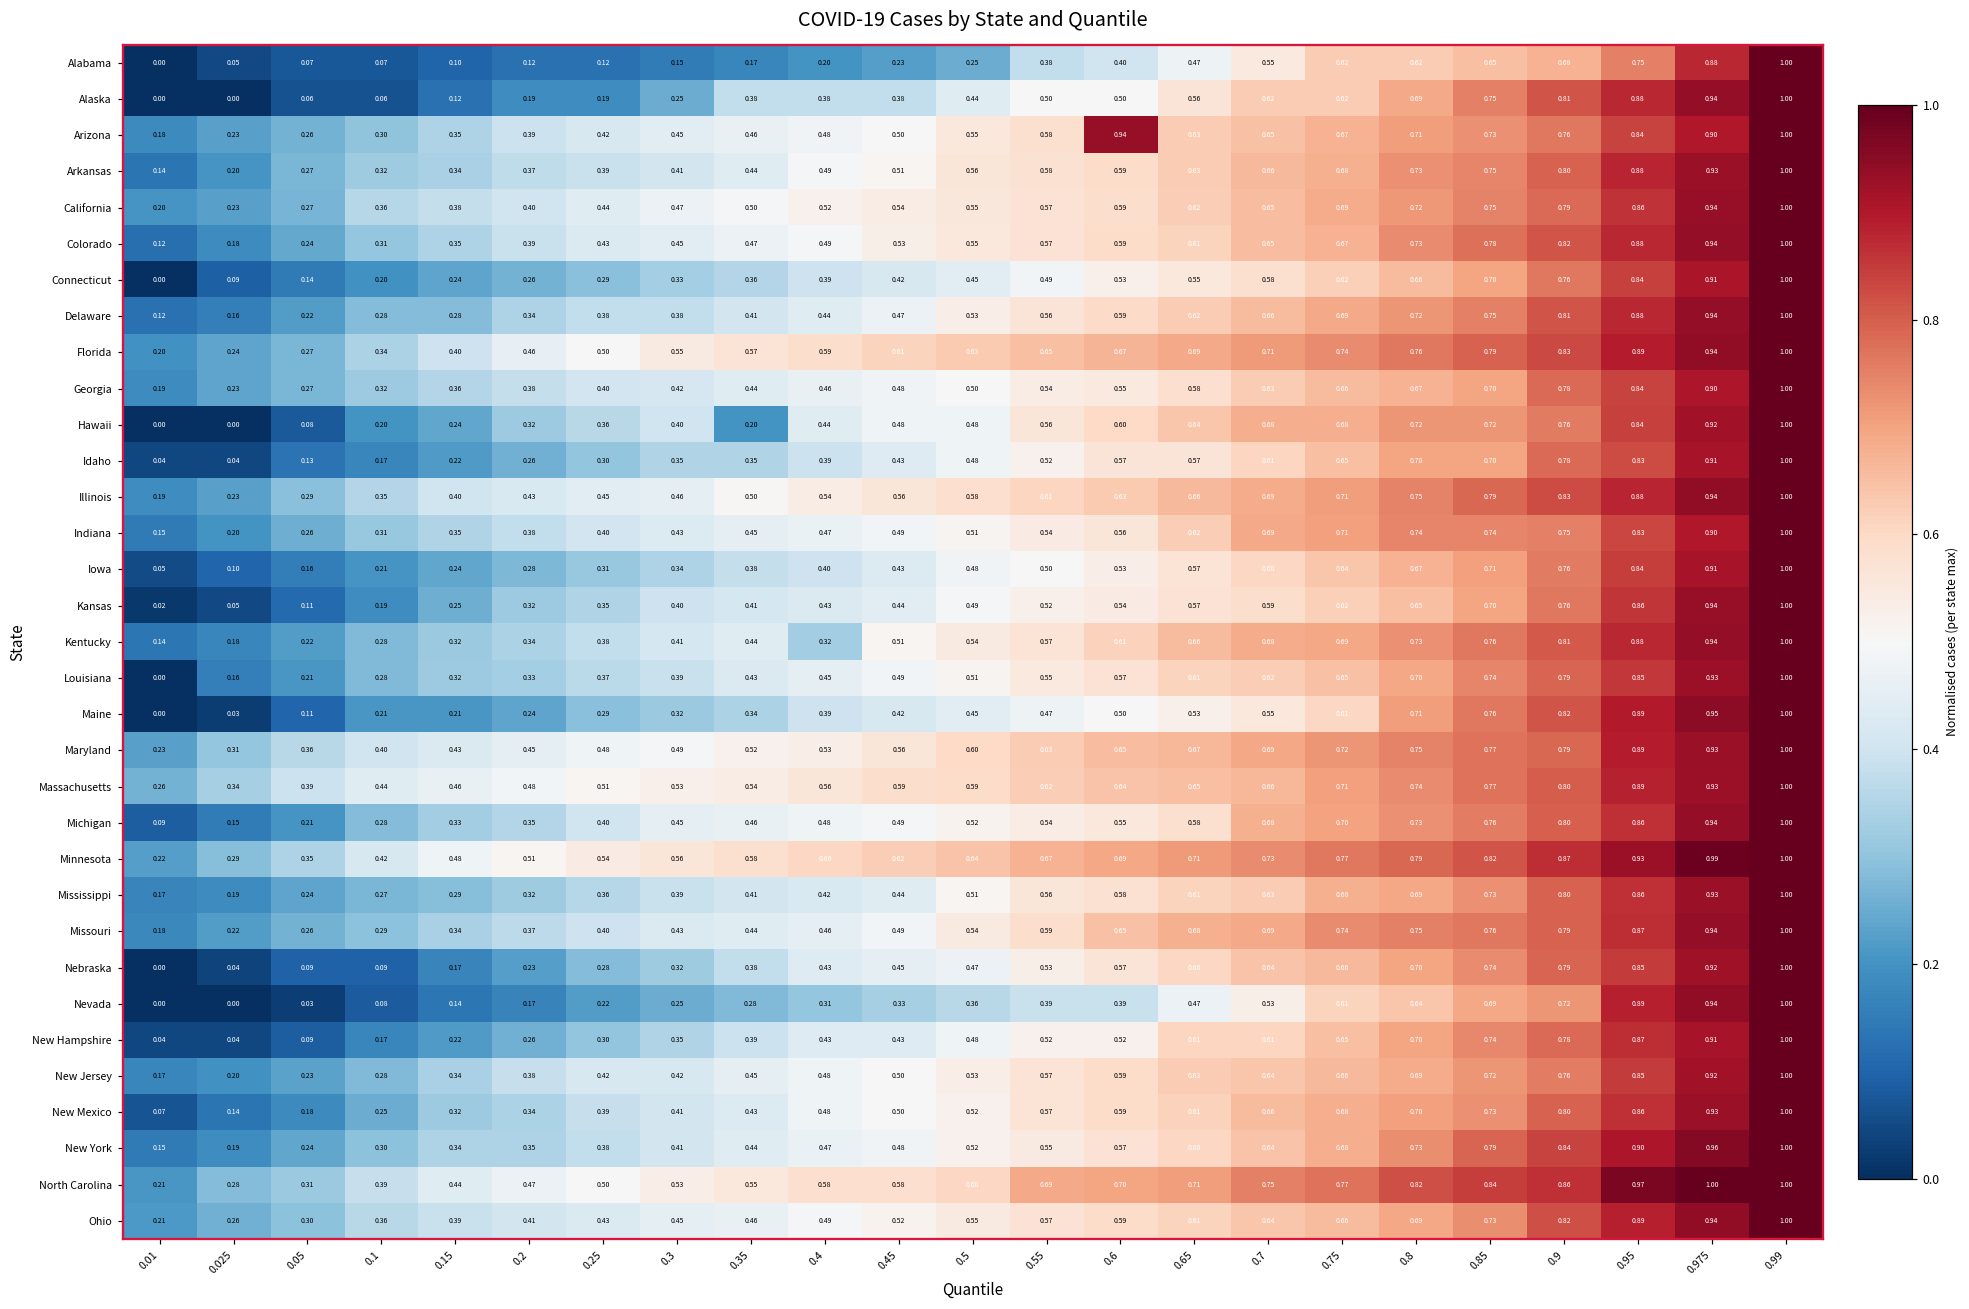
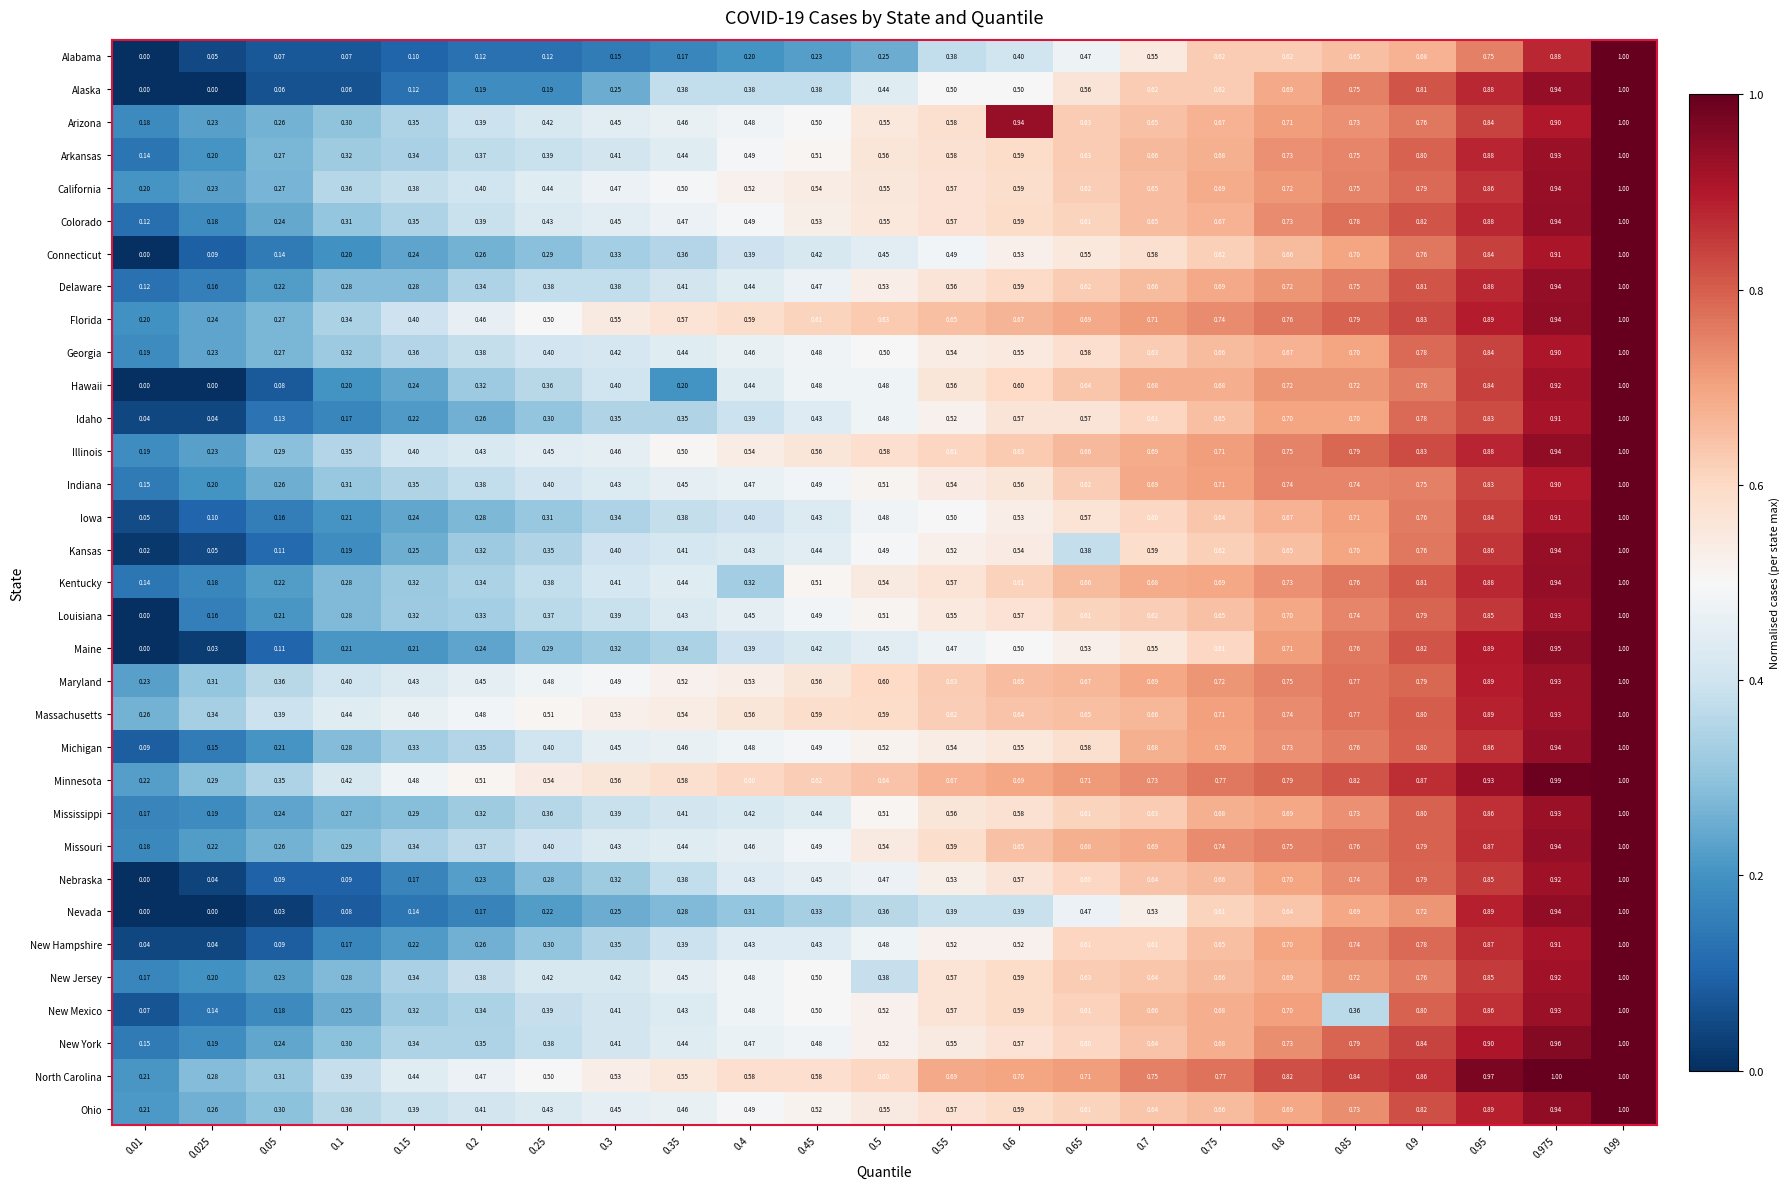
  {
    "Kansas": {
      "0.01": 0.02,
      "0.025": 0.05,
      "0.05": 0.11,
      "0.1": 0.19,
      "0.15": 0.25,
      "0.2": 0.32,
      "0.25": 0.35,
      "0.3": 0.40,
      "0.35": 0.41,
      "0.4": 0.43,
      "0.45": 0.44,
      "0.5": 0.49,
      "0.55": 0.52,
      "0.6": 0.54,
-     "0.65": 0.57,
+     "0.65": 0.38,
      "0.7": 0.59,
      "0.75": 0.62,
      "0.8": 0.65,
      "0.85": 0.70,
      "0.9": 0.76,
      "0.95": 0.86,
      "0.975": 0.94,
      "0.99": 1.00
    },
    "New Jersey": {
      "0.01": 0.17,
      "0.025": 0.20,
      "0.05": 0.23,
      "0.1": 0.28,
      "0.15": 0.34,
      "0.2": 0.38,
      "0.25": 0.42,
      "0.3": 0.42,
      "0.35": 0.45,
      "0.4": 0.48,
      "0.45": 0.50,
-     "0.5": 0.53,
+     "0.5": 0.38,
      "0.55": 0.57,
      "0.6": 0.59,
      "0.65": 0.63,
      "0.7": 0.64,
      "0.75": 0.66,
      "0.8": 0.69,
      "0.85": 0.72,
      "0.9": 0.76,
      "0.95": 0.85,
      "0.975": 0.92,
      "0.99": 1.00
    },
    "New Mexico": {
      "0.01": 0.07,
      "0.025": 0.14,
      "0.05": 0.18,
      "0.1": 0.25,
      "0.15": 0.32,
      "0.2": 0.34,
      "0.25": 0.39,
      "0.3": 0.41,
      "0.35": 0.43,
      "0.4": 0.48,
      "0.45": 0.50,
      "0.5": 0.52,
      "0.55": 0.57,
      "0.6": 0.59,
      "0.65": 0.61,
      "0.7": 0.66,
      "0.75": 0.68,
      "0.8": 0.70,
-     "0.85": 0.73,
+     "0.85": 0.36,
      "0.9": 0.80,
      "0.95": 0.86,
      "0.975": 0.93,
      "0.99": 1.00
    }
  }
